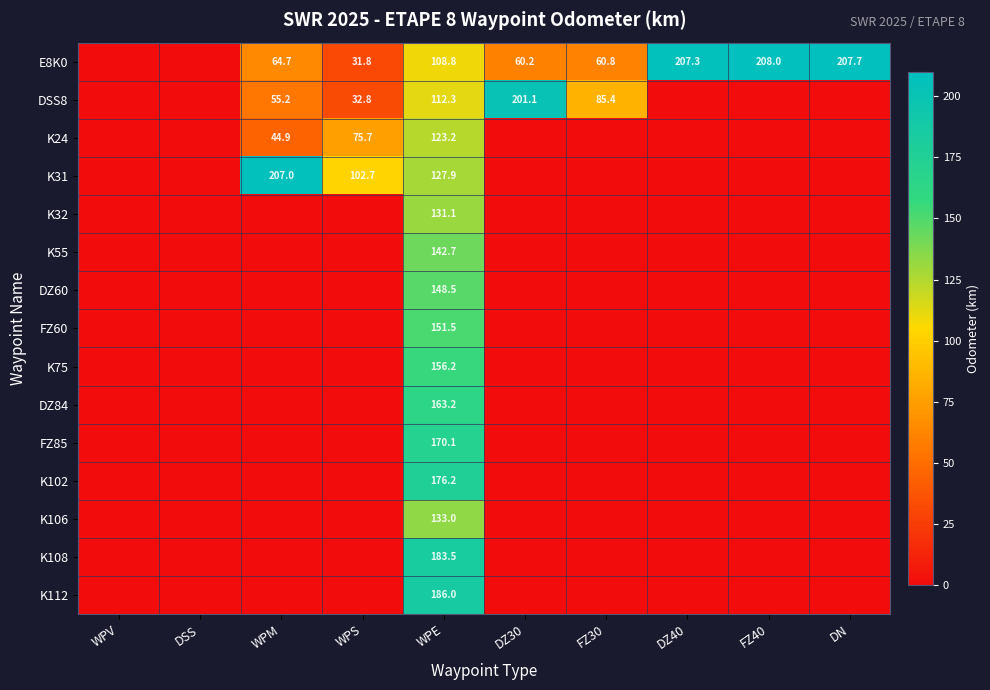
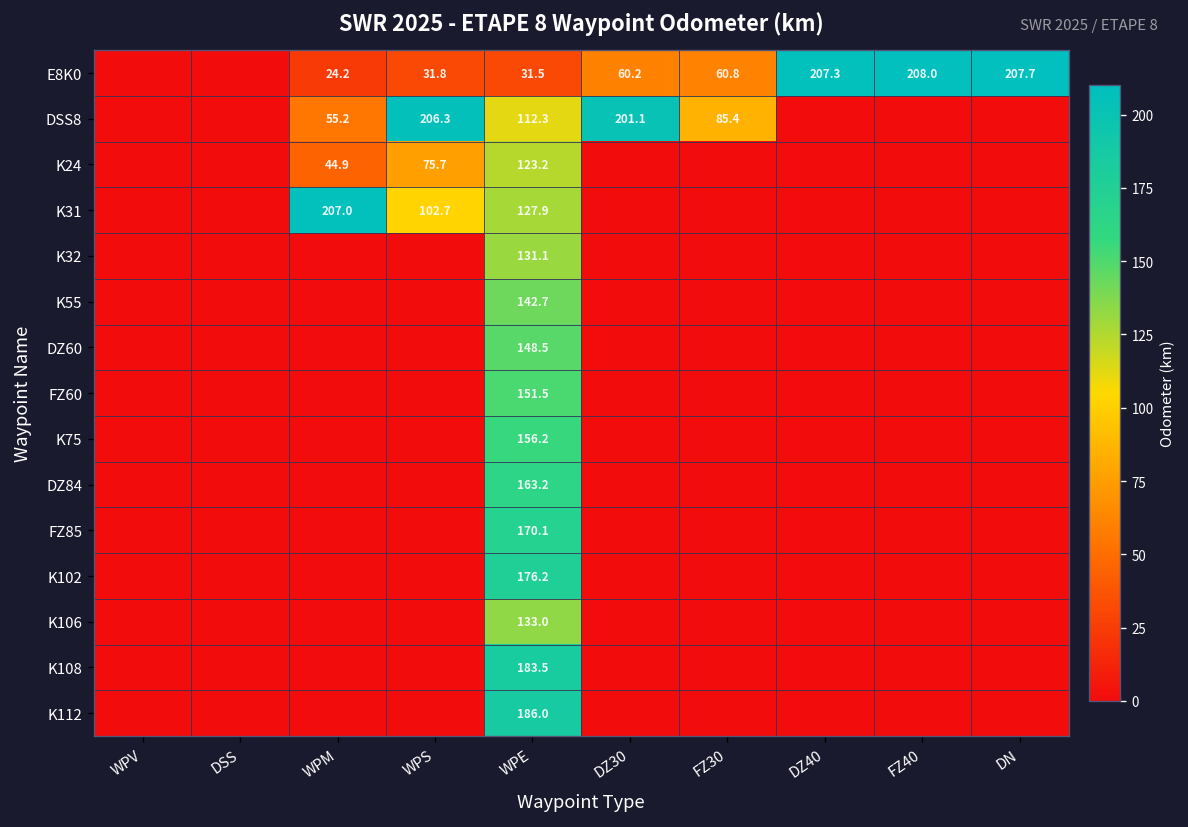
  {
    "E8K0": {
-     "WPM": 64.7,
+     "WPM": 24.2,
      "WPS": 31.8,
-     "WPE": 108.8,
+     "WPE": 31.5,
      "DZ30": 60.2,
      "FZ30": 60.8,
      "DZ40": 207.3,
      "FZ40": 208.0,
      "DN": 207.7
    },
    "DSS8": {
      "WPM": 55.2,
-     "WPS": 32.8,
+     "WPS": 206.3,
      "WPE": 112.3,
      "DZ30": 201.1,
      "FZ30": 85.4
    },
    "K24": {
      "WPM": 44.9,
      "WPS": 75.7,
      "WPE": 123.2
    },
    "K31": {
      "WPM": 207.0,
      "WPS": 102.7,
      "WPE": 127.9
    },
    "K32": {
      "WPE": 131.1
    },
    "K55": {
      "WPE": 142.7
    },
    "DZ60": {
      "WPE": 148.5
    },
    "FZ60": {
      "WPE": 151.5
    },
    "K75": {
      "WPE": 156.2
    },
    "DZ84": {
      "WPE": 163.2
    },
    "FZ85": {
      "WPE": 170.1
    },
    "K102": {
      "WPE": 176.2
    },
    "K106": {
      "WPE": 133.0
    },
    "K108": {
      "WPE": 183.5
    },
    "K112": {
      "WPE": 186.0
    }
  }
